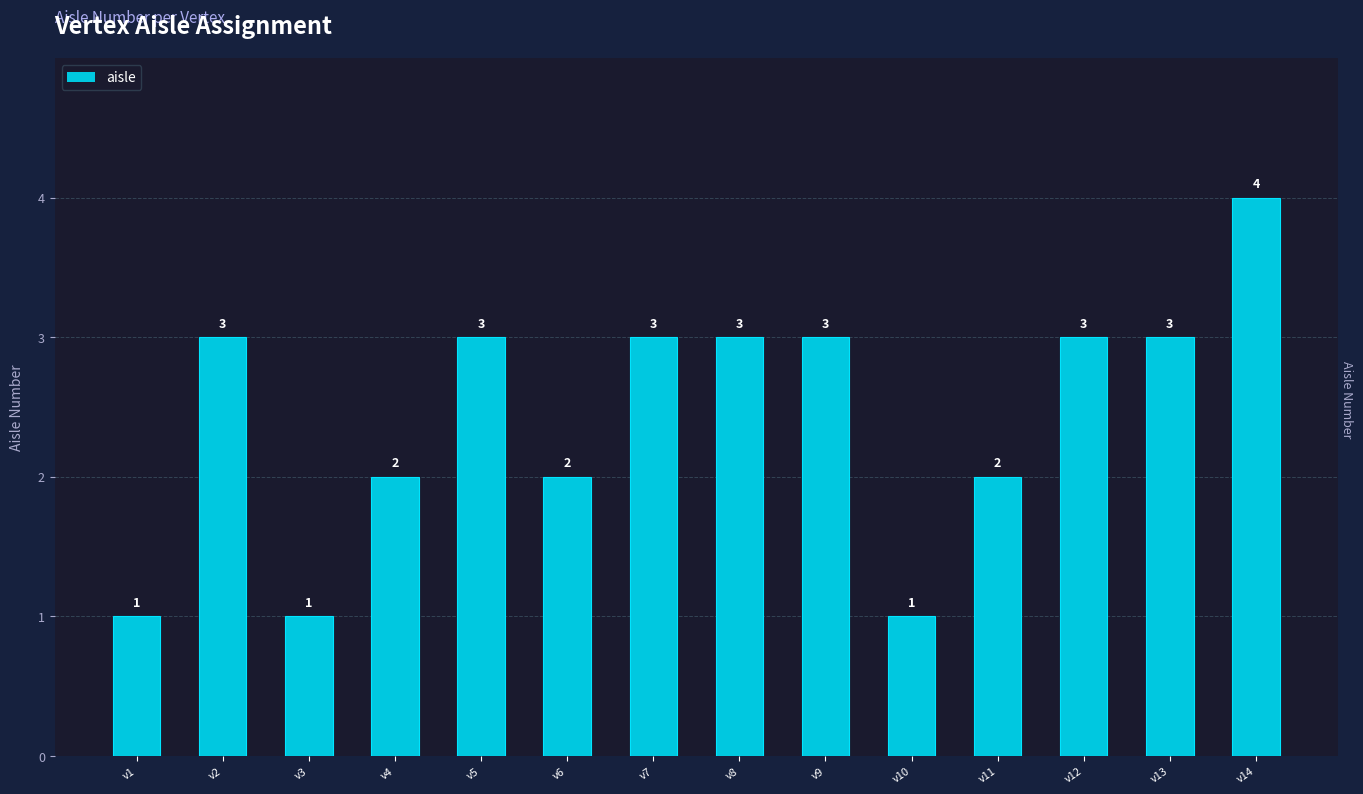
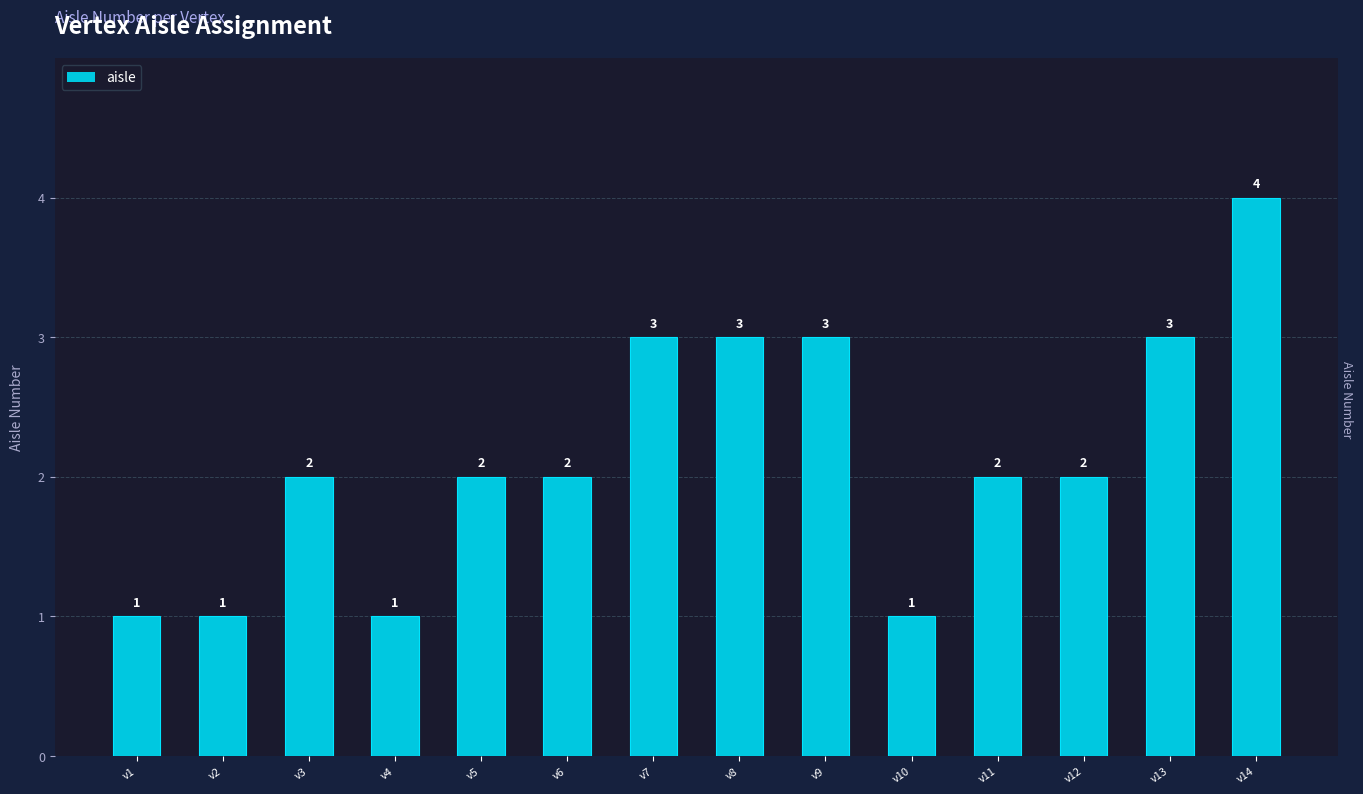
  {
    "v1": 1,
-   "v2": 3,
-   "v3": 1,
-   "v4": 2,
-   "v5": 3,
+   "v2": 1,
+   "v3": 2,
+   "v4": 1,
+   "v5": 2,
    "v6": 2,
    "v7": 3,
    "v8": 3,
    "v9": 3,
    "v10": 1,
    "v11": 2,
-   "v12": 3,
+   "v12": 2,
    "v13": 3,
    "v14": 4
  }
